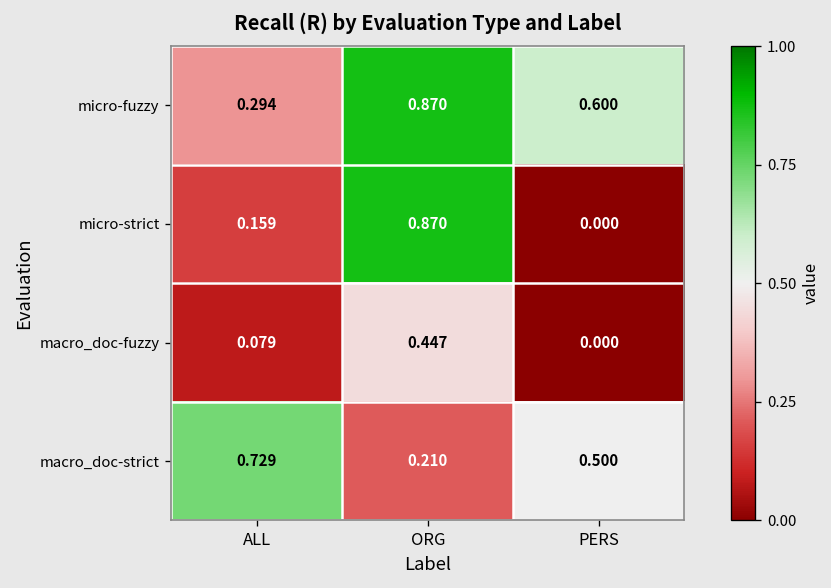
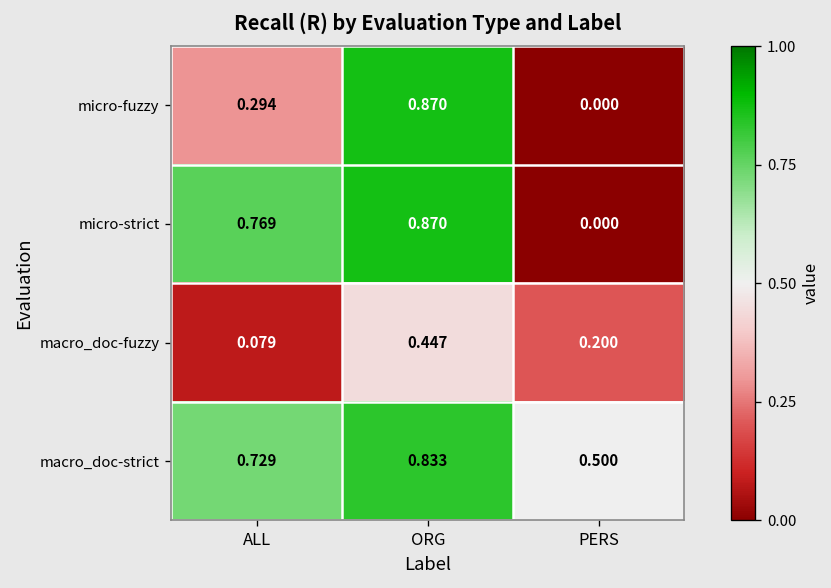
  {
    "micro-fuzzy": {
      "ALL": 0.294,
      "ORG": 0.870,
-     "PERS": 0.600
+     "PERS": 0.000
    },
    "micro-strict": {
-     "ALL": 0.159,
+     "ALL": 0.769,
      "ORG": 0.870,
      "PERS": 0.000
    },
    "macro_doc-fuzzy": {
      "ALL": 0.079,
      "ORG": 0.447,
-     "PERS": 0.000
+     "PERS": 0.200
    },
    "macro_doc-strict": {
      "ALL": 0.729,
-     "ORG": 0.210,
+     "ORG": 0.833,
      "PERS": 0.500
    }
  }
